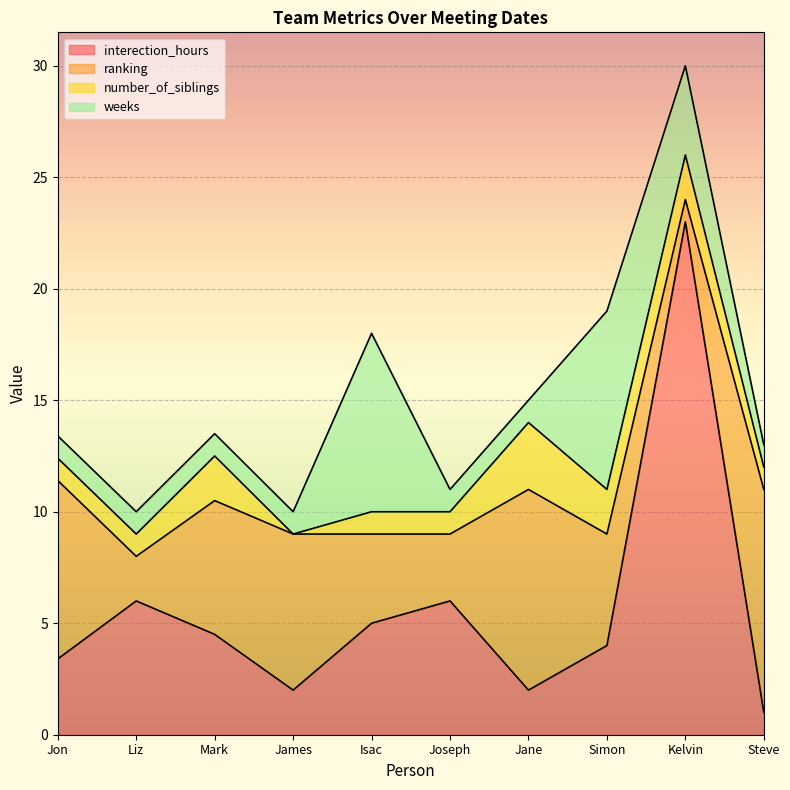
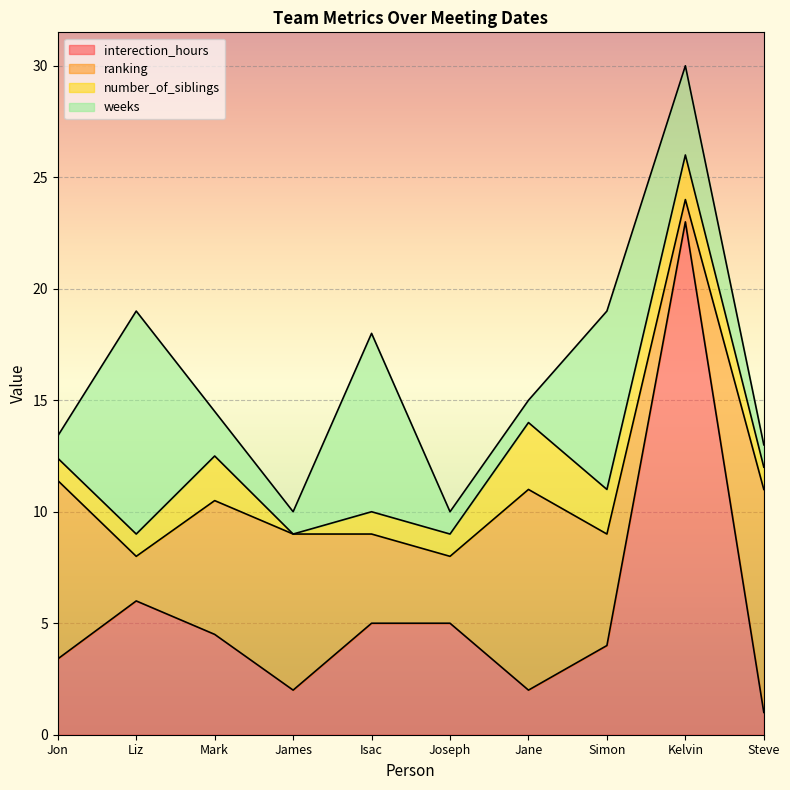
  {
    "interection_hours": {
      "Jon": 3.4,
      "Liz": 6,
      "Mark": 4.5,
      "James": 2,
      "Isac": 5,
-     "Joseph": 6,
+     "Joseph": 5,
      "Jane": 2,
      "Simon": 4,
      "Kelvin": 23,
      "Steve": 1
    },
    "weeks": {
      "Jon": 1,
-     "Liz": 1,
-     "Mark": 1,
+     "Liz": 10,
+     "Mark": 2,
      "James": 1,
      "Isac": 8,
      "Joseph": 1,
      "Jane": 1,
      "Simon": 8,
      "Kelvin": 4,
      "Steve": 1
    }
  }
